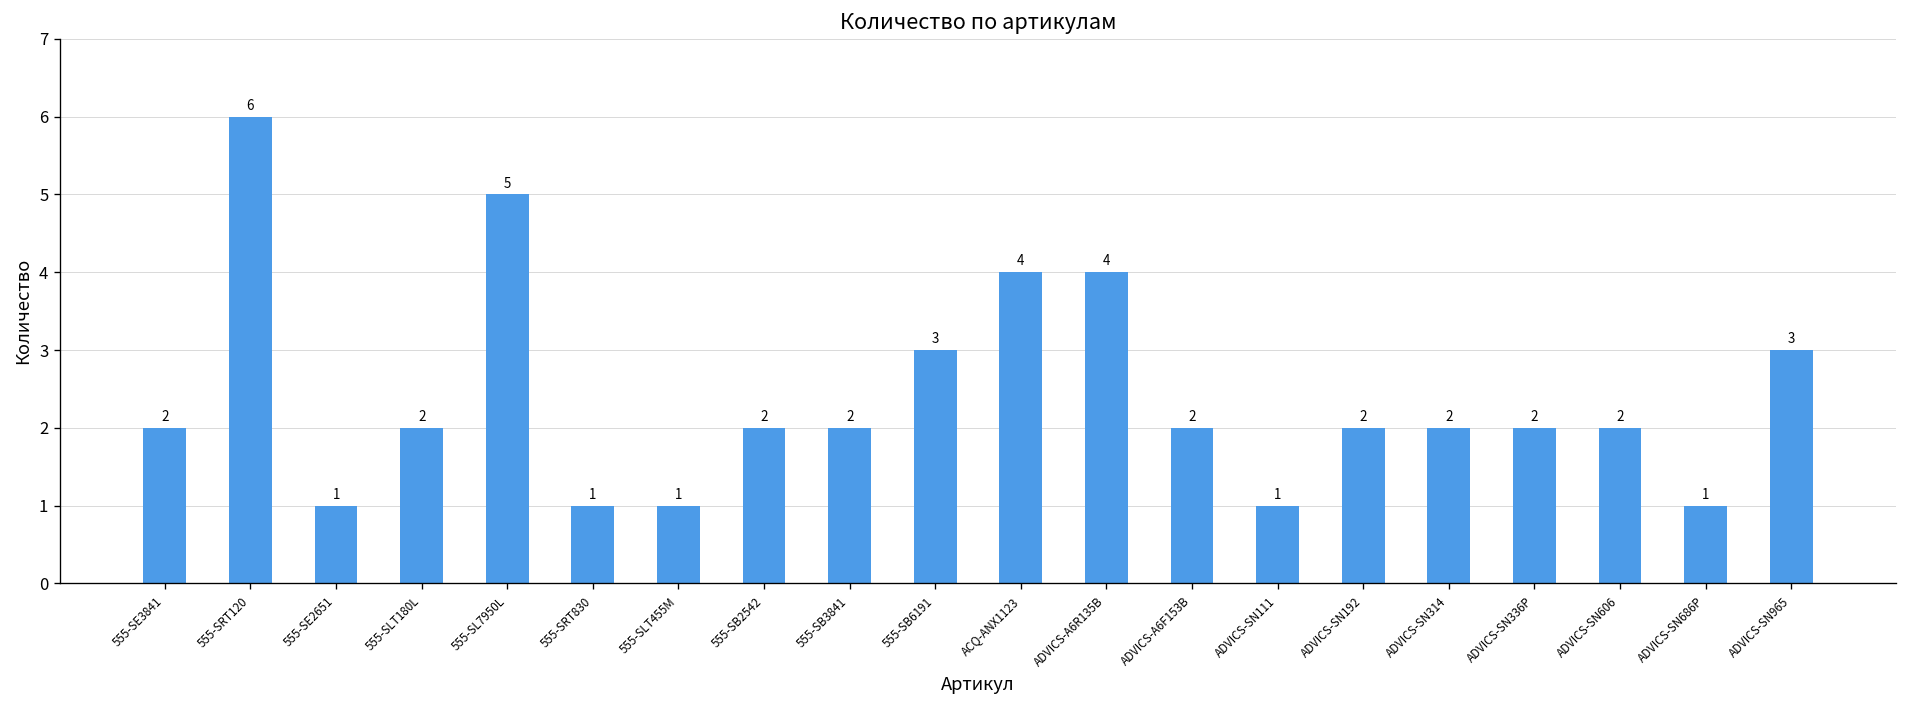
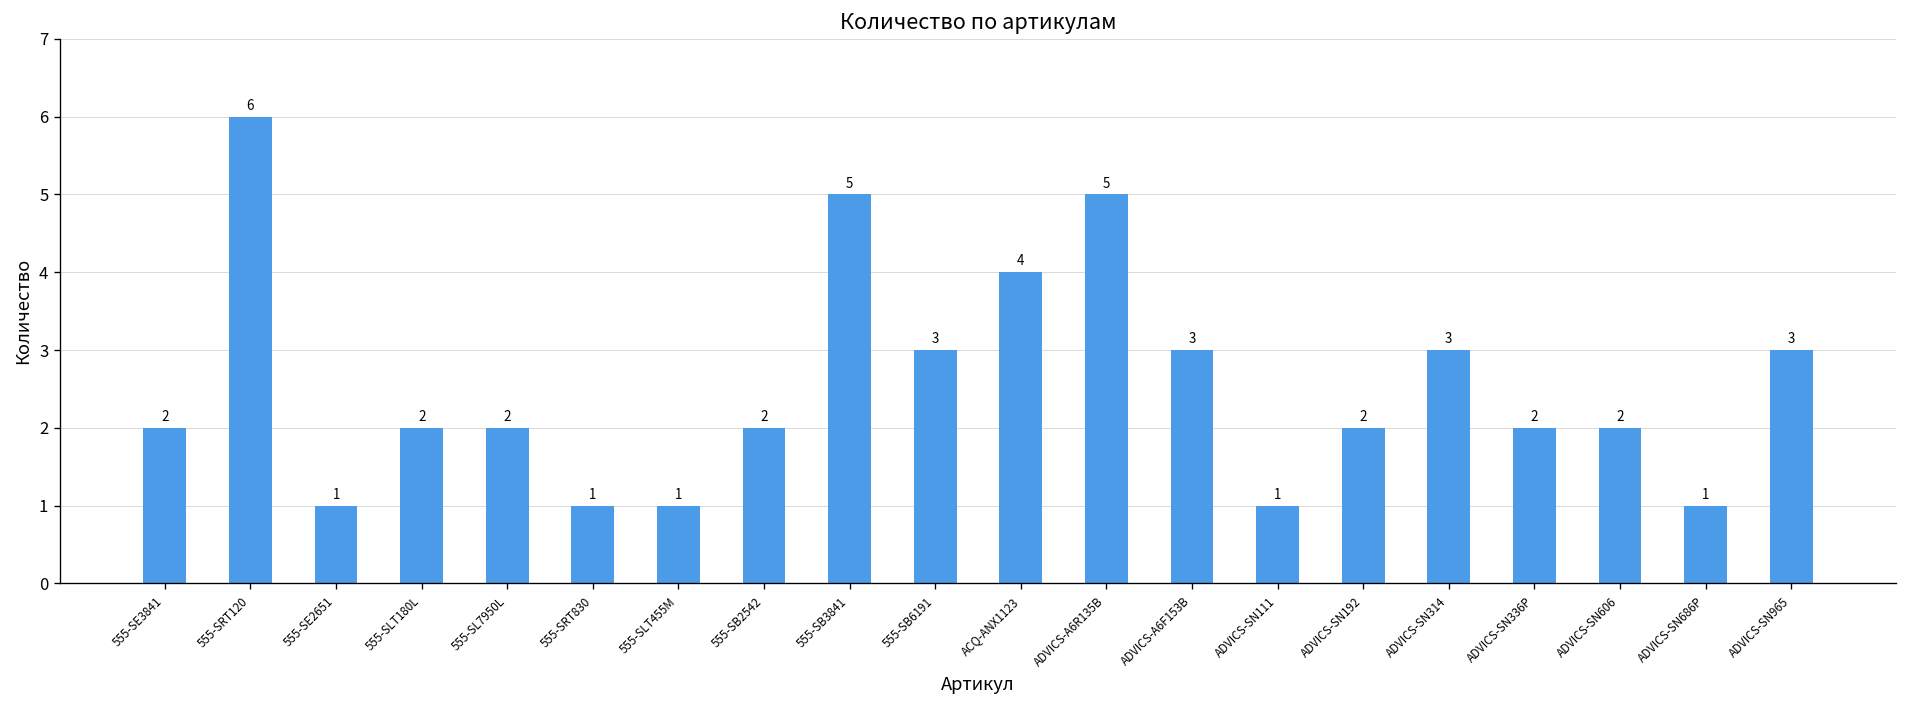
  {
    "555-SE3841": 2,
    "555-SRT120": 6,
    "555-SE2651": 1,
    "555-SLT180L": 2,
-   "555-SL7950L": 5,
+   "555-SL7950L": 2,
    "555-SRT830": 1,
    "555-SLT455M": 1,
    "555-SB2542": 2,
-   "555-SB3841": 2,
+   "555-SB3841": 5,
    "555-SB6191": 3,
    "ACQ-ANX1123": 4,
-   "ADVICS-A6R135B": 4,
-   "ADVICS-A6F153B": 2,
+   "ADVICS-A6R135B": 5,
+   "ADVICS-A6F153B": 3,
    "ADVICS-SN111": 1,
    "ADVICS-SN192": 2,
-   "ADVICS-SN314": 2,
+   "ADVICS-SN314": 3,
    "ADVICS-SN336P": 2,
    "ADVICS-SN606": 2,
    "ADVICS-SN686P": 1,
    "ADVICS-SN965": 3
  }
